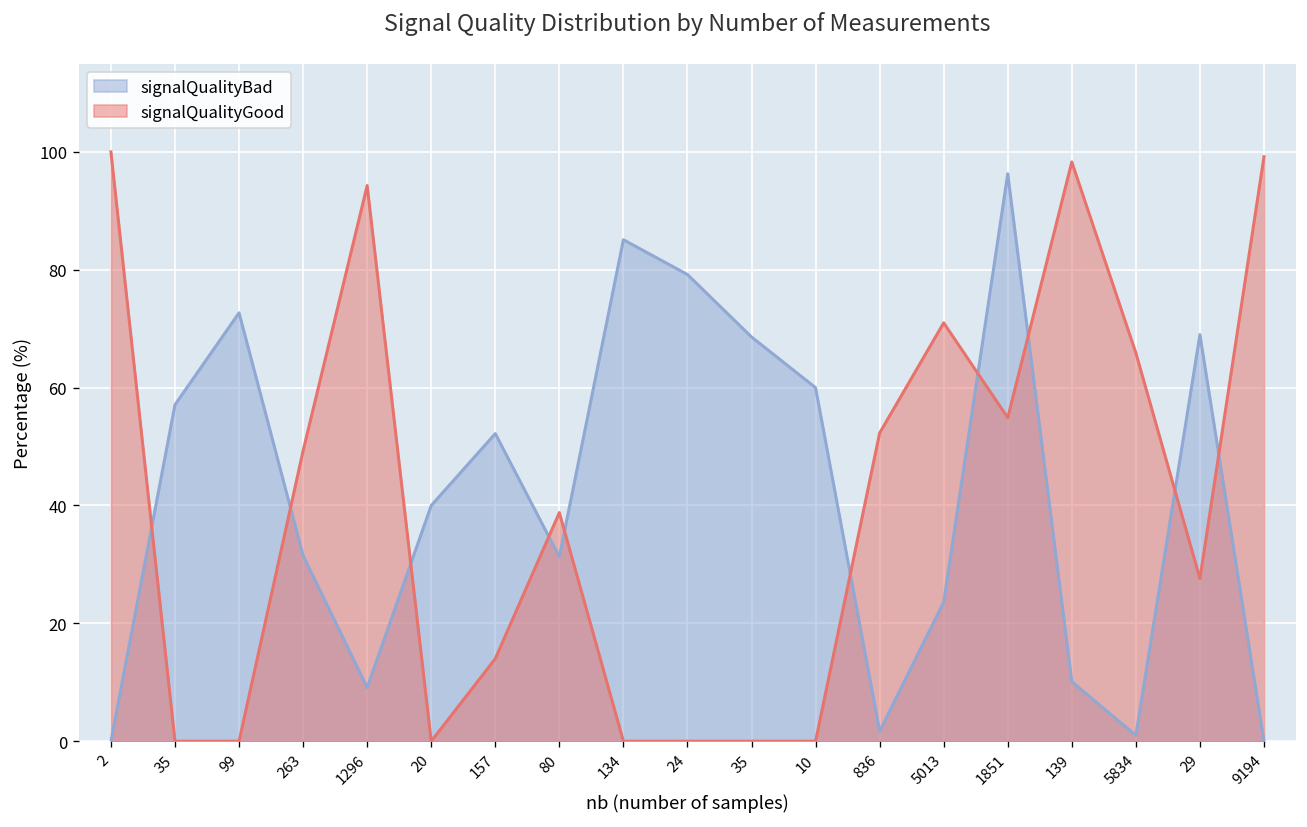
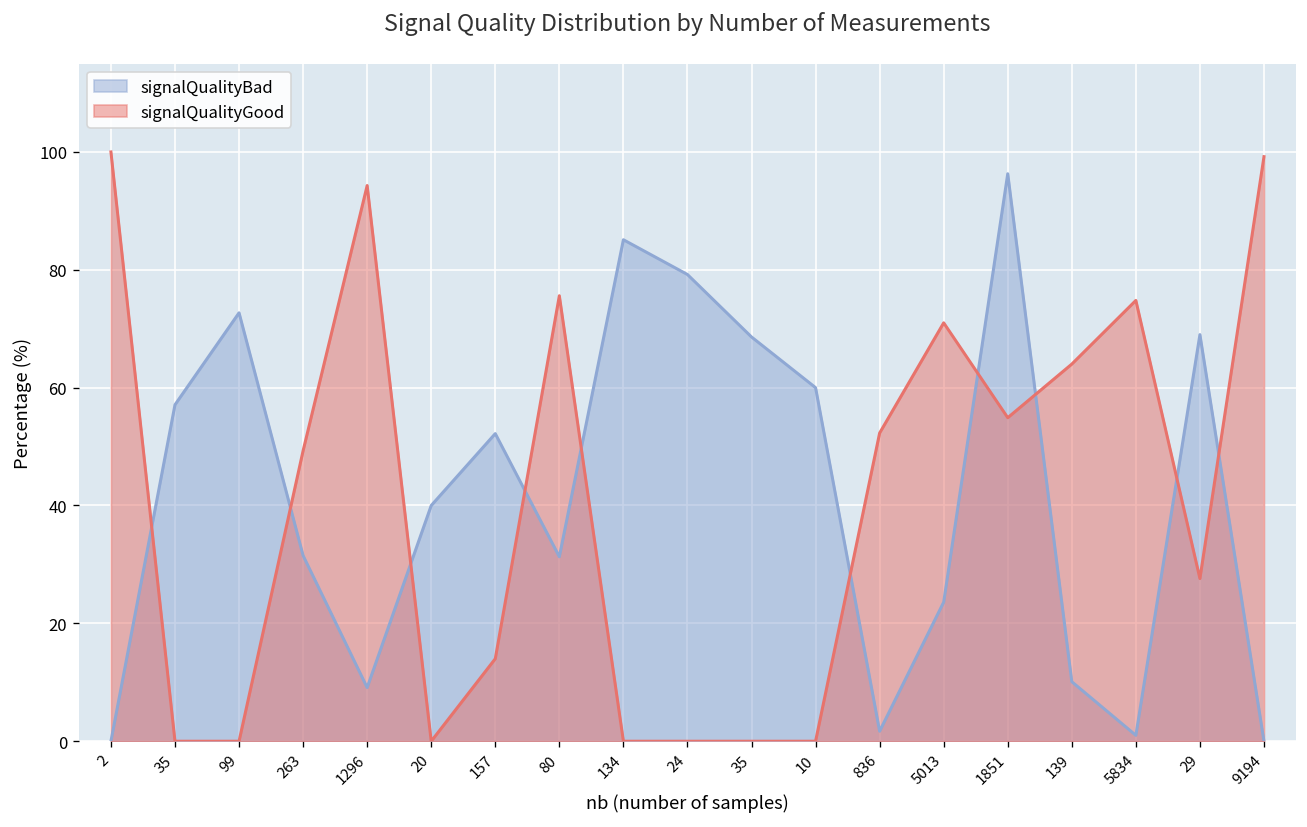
  {
    "signalQualityBad": {
      "2": 0,
      "99": 73,
      "263": 32,
      "1296": 9,
      "20": 40,
      "157": 52,
      "80": 31,
      "134": 85,
      "24": 79,
      "10": 60,
      "836": 2,
      "5013": 24,
      "1851": 96,
      "139": 10,
      "5834": 1,
      "29": 69,
      "9194": 0
    },
    "signalQualityGood": {
      "2": 100,
      "99": 0,
      "263": 49,
      "1296": 94,
      "20": 0,
      "157": 14,
-     "80": 39,
+     "80": 76,
      "134": 0,
      "24": 0,
      "10": 0,
      "836": 52,
      "5013": 71,
      "1851": 55,
-     "139": 98,
-     "5834": 66,
+     "139": 64,
+     "5834": 75,
      "29": 28,
      "9194": 99
    }
  }
